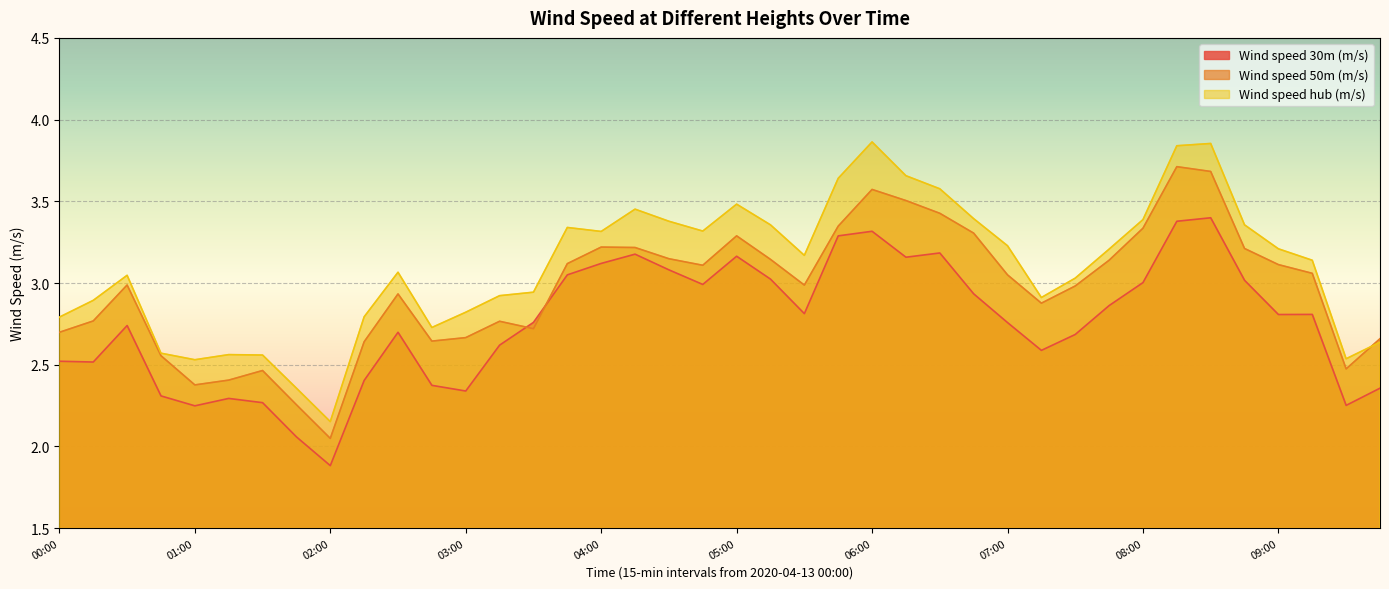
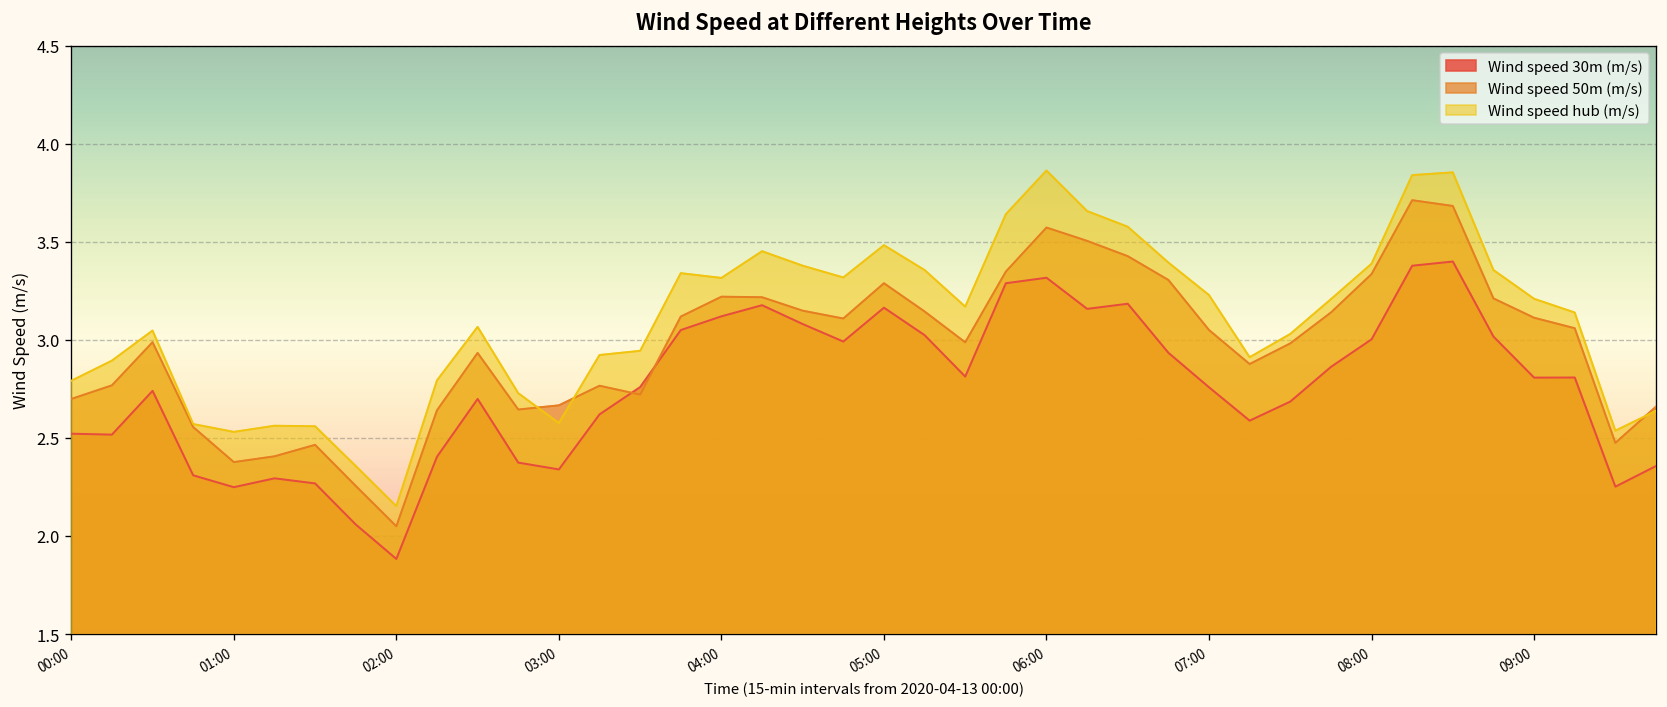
  {
    "Wind speed hub (m/s)": {
      "00:00": 2.79,
      "01:00": 2.53,
      "02:00": 2.15,
-     "03:00": 2.82,
+     "03:00": 2.58,
      "04:00": 3.32,
      "05:00": 3.48,
      "06:00": 3.86,
      "07:00": 3.23,
      "08:00": 3.39,
      "09:00": 3.21
    }
  }
